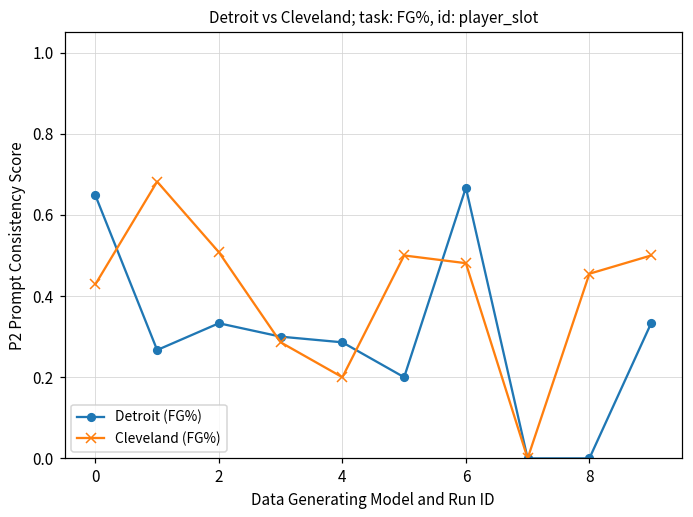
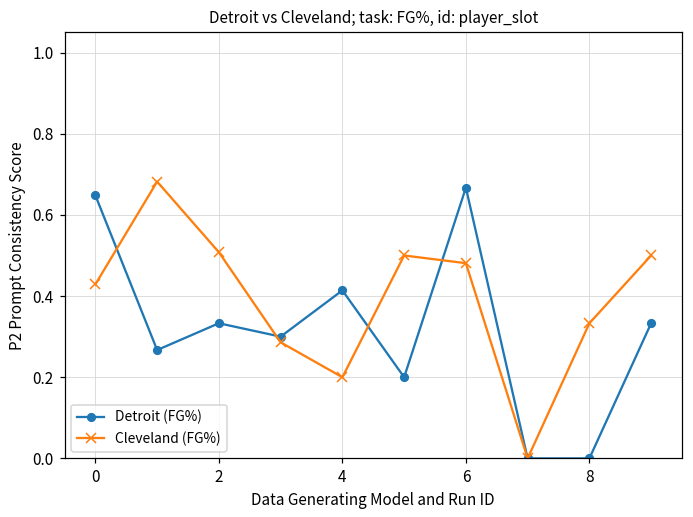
  {
    "Detroit (FG%)": {
      "0": 0.65,
      "2": 0.33,
-     "4": 0.29,
+     "4": 0.41,
      "6": 0.67,
      "8": 0.00
    },
    "Cleveland (FG%)": {
      "0": 0.43,
      "2": 0.51,
      "4": 0.20,
      "6": 0.48,
-     "8": 0.46
+     "8": 0.33
    }
  }
